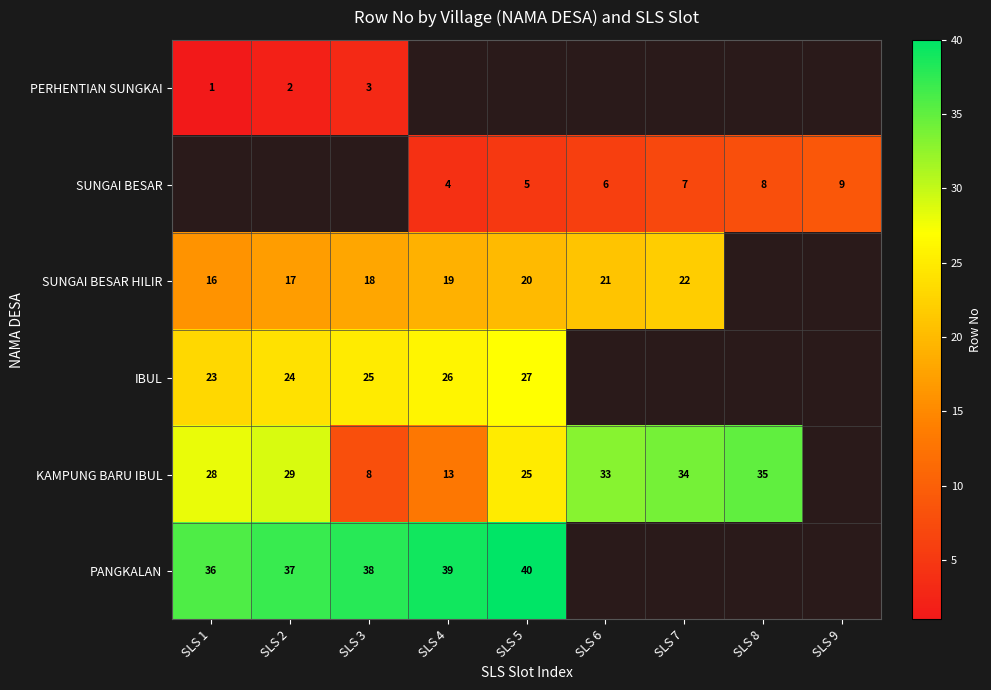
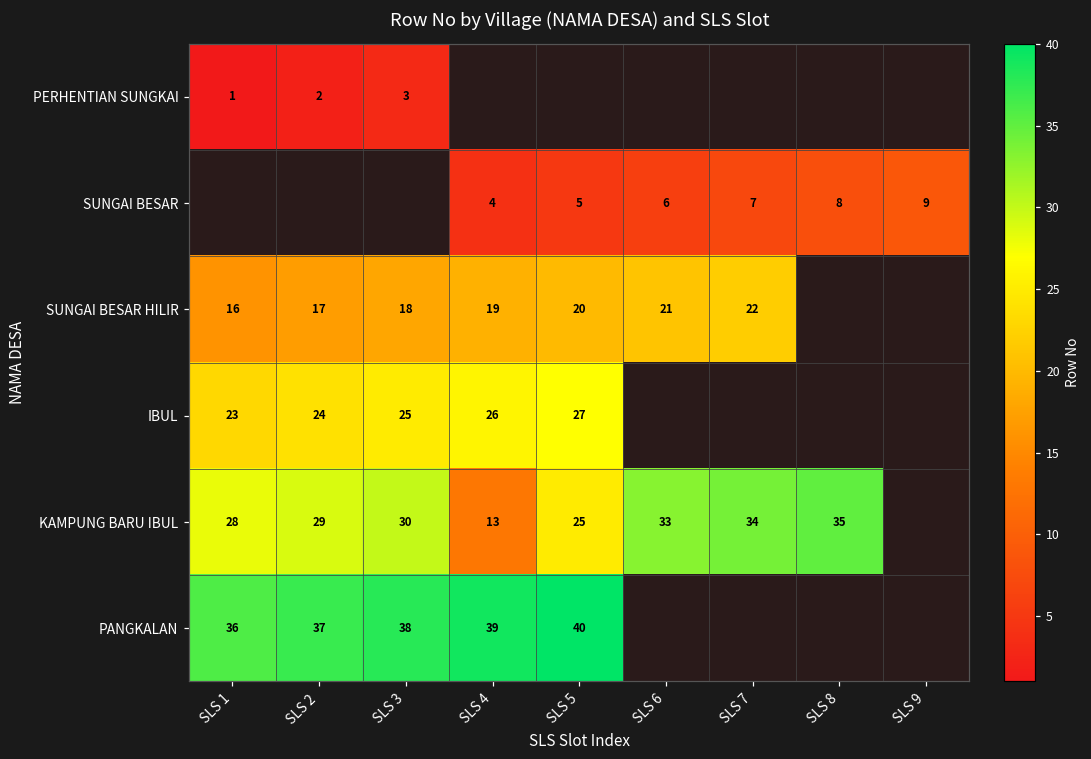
  {
    "PERHENTIAN SUNGKAI": {
      "SLS 1": 1,
      "SLS 2": 2,
      "SLS 3": 3
    },
    "SUNGAI BESAR": {
      "SLS 4": 4,
      "SLS 5": 5,
      "SLS 6": 6,
      "SLS 7": 7,
      "SLS 8": 8,
      "SLS 9": 9
    },
    "SUNGAI BESAR HILIR": {
      "SLS 1": 16,
      "SLS 2": 17,
      "SLS 3": 18,
      "SLS 4": 19,
      "SLS 5": 20,
      "SLS 6": 21,
      "SLS 7": 22
    },
    "IBUL": {
      "SLS 1": 23,
      "SLS 2": 24,
      "SLS 3": 25,
      "SLS 4": 26,
      "SLS 5": 27
    },
    "KAMPUNG BARU IBUL": {
      "SLS 1": 28,
      "SLS 2": 29,
-     "SLS 3": 8,
+     "SLS 3": 30,
      "SLS 4": 13,
      "SLS 5": 25,
      "SLS 6": 33,
      "SLS 7": 34,
      "SLS 8": 35
    },
    "PANGKALAN": {
      "SLS 1": 36,
      "SLS 2": 37,
      "SLS 3": 38,
      "SLS 4": 39,
      "SLS 5": 40
    }
  }
